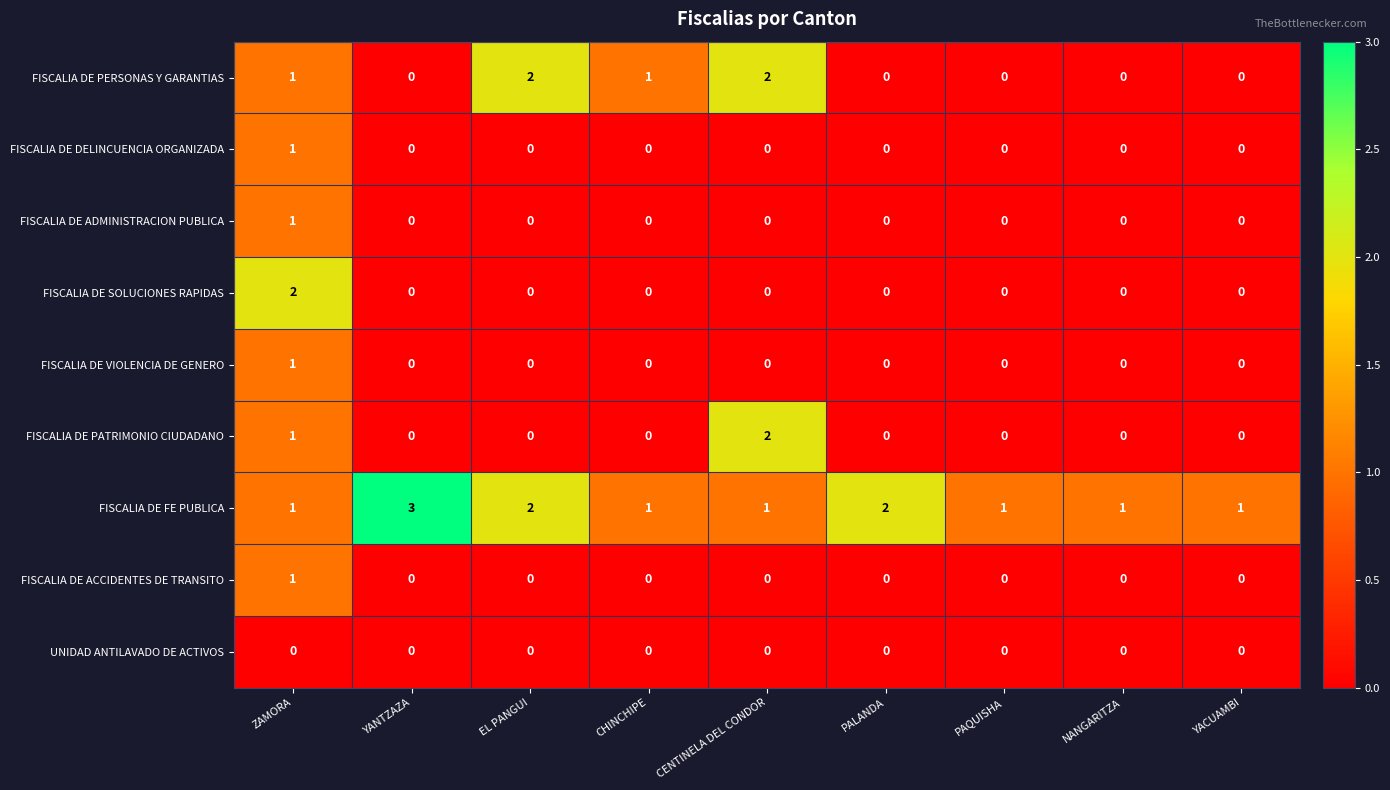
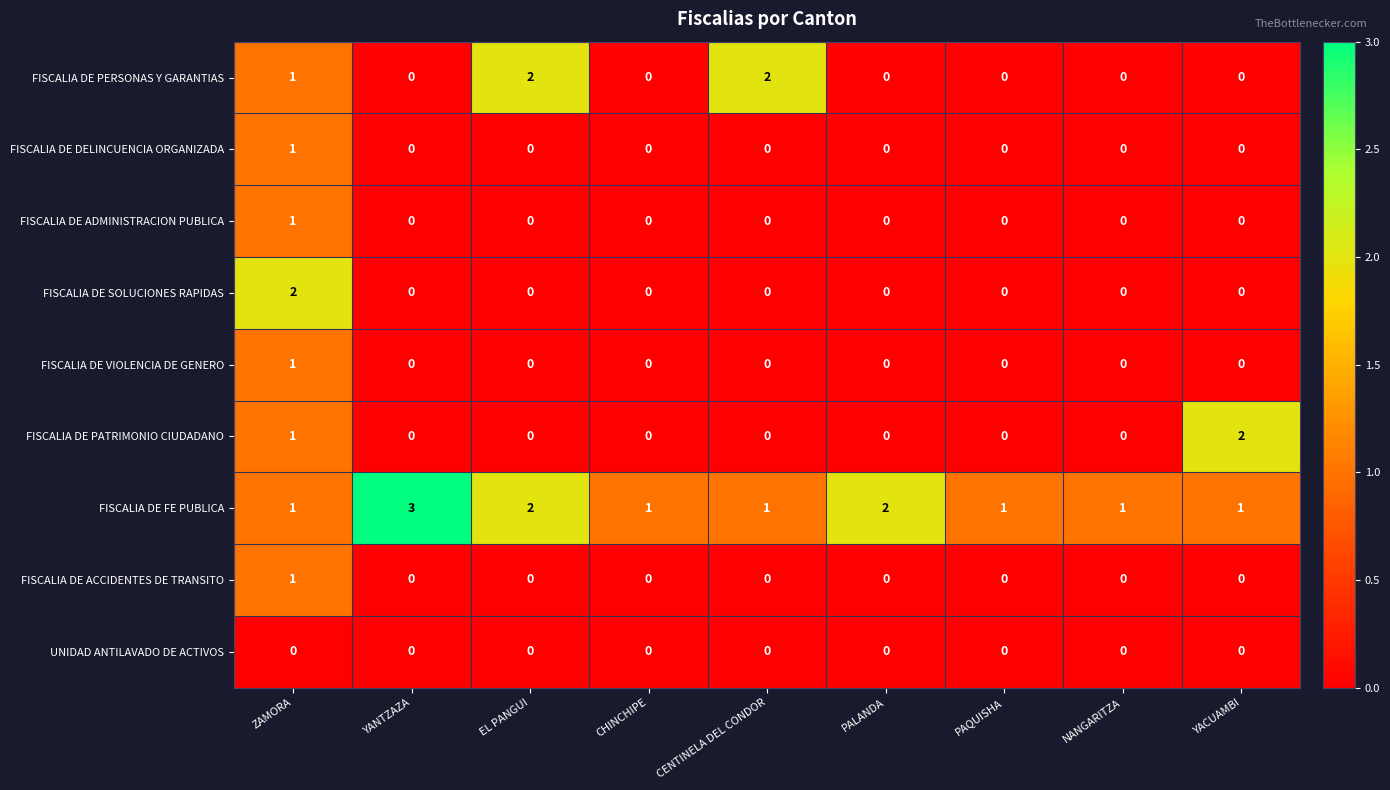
  {
    "FISCALIA DE PERSONAS Y GARANTIAS": {
      "ZAMORA": 1,
      "YANTZAZA": 0,
      "EL PANGUI": 2,
-     "CHINCHIPE": 1,
+     "CHINCHIPE": 0,
      "CENTINELA DEL CONDOR": 2,
      "PALANDA": 0,
      "PAQUISHA": 0,
      "NANGARITZA": 0,
      "YACUAMBI": 0
    },
    "FISCALIA DE DELINCUENCIA ORGANIZADA": {
      "ZAMORA": 1,
      "YANTZAZA": 0,
      "EL PANGUI": 0,
      "CHINCHIPE": 0,
      "CENTINELA DEL CONDOR": 0,
      "PALANDA": 0,
      "PAQUISHA": 0,
      "NANGARITZA": 0,
      "YACUAMBI": 0
    },
    "FISCALIA DE ADMINISTRACION PUBLICA": {
      "ZAMORA": 1,
      "YANTZAZA": 0,
      "EL PANGUI": 0,
      "CHINCHIPE": 0,
      "CENTINELA DEL CONDOR": 0,
      "PALANDA": 0,
      "PAQUISHA": 0,
      "NANGARITZA": 0,
      "YACUAMBI": 0
    },
    "FISCALIA DE SOLUCIONES RAPIDAS": {
      "ZAMORA": 2,
      "YANTZAZA": 0,
      "EL PANGUI": 0,
      "CHINCHIPE": 0,
      "CENTINELA DEL CONDOR": 0,
      "PALANDA": 0,
      "PAQUISHA": 0,
      "NANGARITZA": 0,
      "YACUAMBI": 0
    },
    "FISCALIA DE VIOLENCIA DE GENERO": {
      "ZAMORA": 1,
      "YANTZAZA": 0,
      "EL PANGUI": 0,
      "CHINCHIPE": 0,
      "CENTINELA DEL CONDOR": 0,
      "PALANDA": 0,
      "PAQUISHA": 0,
      "NANGARITZA": 0,
      "YACUAMBI": 0
    },
    "FISCALIA DE PATRIMONIO CIUDADANO": {
      "ZAMORA": 1,
      "YANTZAZA": 0,
      "EL PANGUI": 0,
      "CHINCHIPE": 0,
-     "CENTINELA DEL CONDOR": 2,
+     "CENTINELA DEL CONDOR": 0,
      "PALANDA": 0,
      "PAQUISHA": 0,
      "NANGARITZA": 0,
-     "YACUAMBI": 0
+     "YACUAMBI": 2
    },
    "FISCALIA DE FE PUBLICA": {
      "ZAMORA": 1,
      "YANTZAZA": 3,
      "EL PANGUI": 2,
      "CHINCHIPE": 1,
      "CENTINELA DEL CONDOR": 1,
      "PALANDA": 2,
      "PAQUISHA": 1,
      "NANGARITZA": 1,
      "YACUAMBI": 1
    },
    "FISCALIA DE ACCIDENTES DE TRANSITO": {
      "ZAMORA": 1,
      "YANTZAZA": 0,
      "EL PANGUI": 0,
      "CHINCHIPE": 0,
      "CENTINELA DEL CONDOR": 0,
      "PALANDA": 0,
      "PAQUISHA": 0,
      "NANGARITZA": 0,
      "YACUAMBI": 0
    },
    "UNIDAD ANTILAVADO DE ACTIVOS": {
      "ZAMORA": 0,
      "YANTZAZA": 0,
      "EL PANGUI": 0,
      "CHINCHIPE": 0,
      "CENTINELA DEL CONDOR": 0,
      "PALANDA": 0,
      "PAQUISHA": 0,
      "NANGARITZA": 0,
      "YACUAMBI": 0
    }
  }
